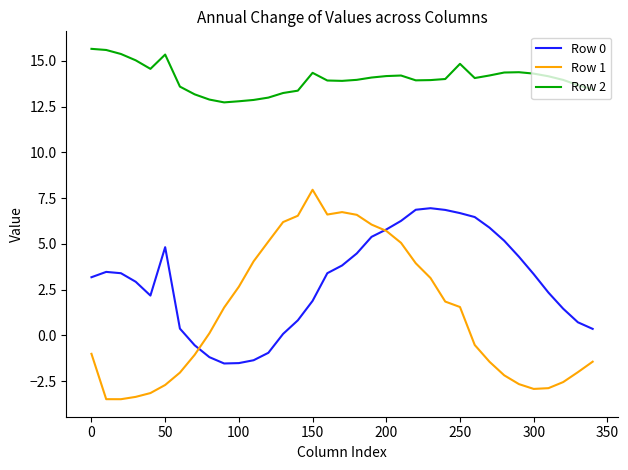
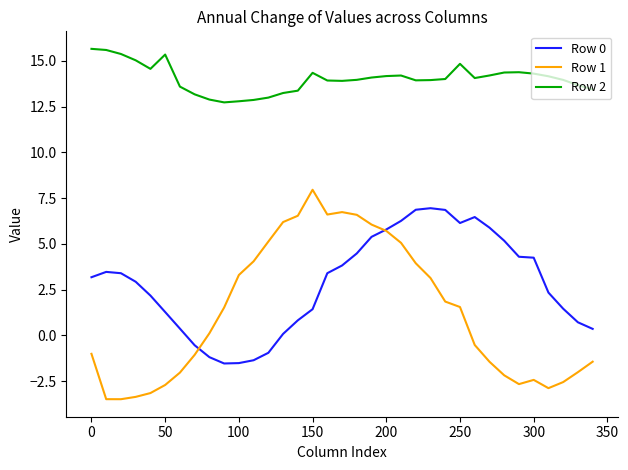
  {
    "Row 0": {
      "0": 3.2,
-     "50": 4.8,
+     "50": 1.3,
      "100": -1.5,
-     "150": 1.9,
-     "250": 6.7,
-     "300": 3.3
+     "150": 1.4,
+     "250": 6.1,
+     "300": 4.2
    },
    "Row 1": {
      "0": -1.0,
      "50": -2.7,
-     "100": 2.7,
+     "100": 3.3,
      "150": 8.0,
      "250": 1.5,
-     "300": -2.9
+     "300": -2.4
    },
    "Row 2": {
      "0": 15.7,
      "50": 15.3,
      "100": 12.8,
      "150": 14.3,
      "200": 14.2,
      "250": 14.8
    }
  }
